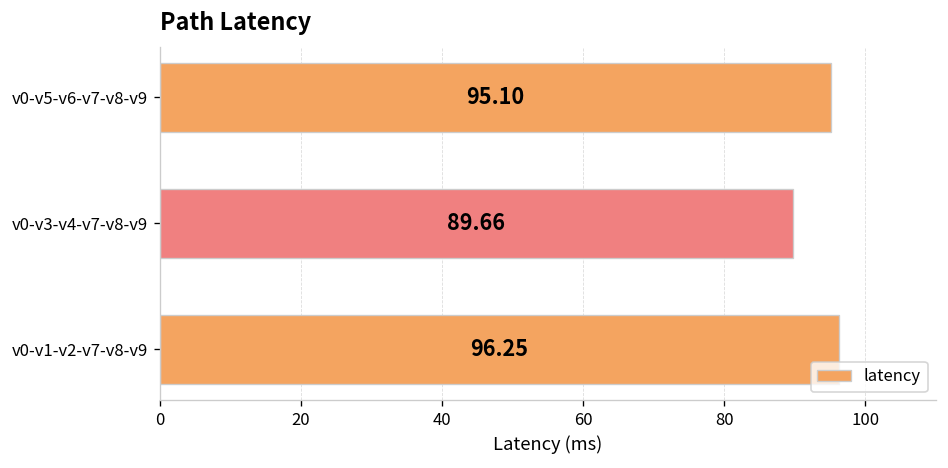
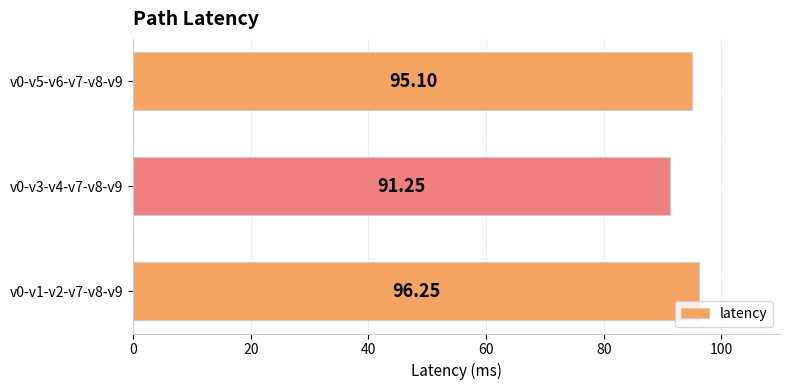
  {
    "v0-v5-v6-v7-v8-v9": 95.10,
-   "v0-v3-v4-v7-v8-v9": 89.66,
+   "v0-v3-v4-v7-v8-v9": 91.25,
    "v0-v1-v2-v7-v8-v9": 96.25
  }
